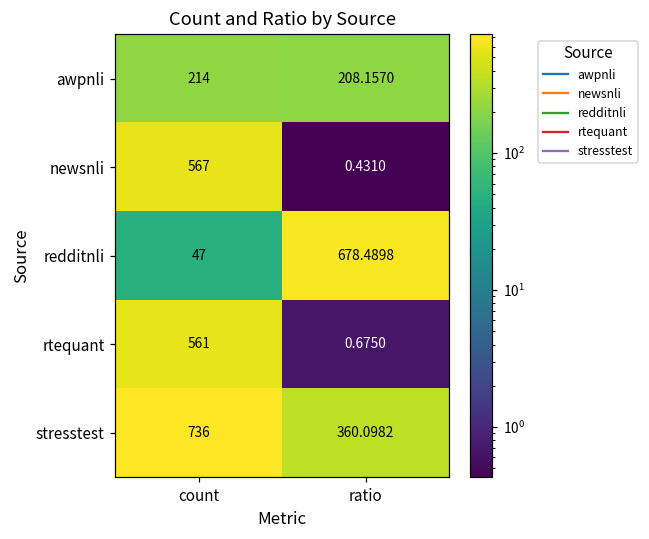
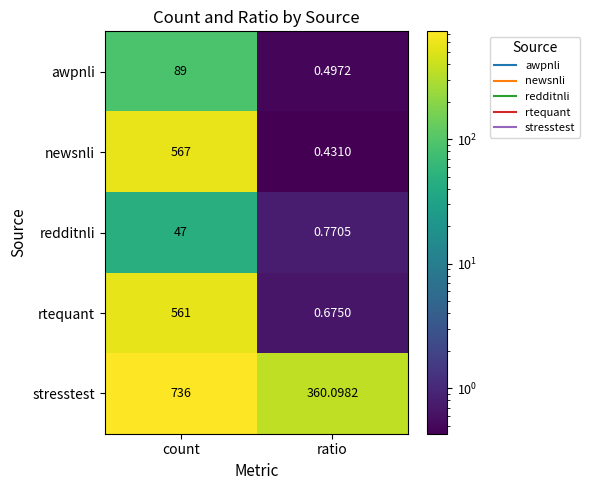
  {
    "awpnli": {
-     "count": 214,
-     "ratio": 208.1570
+     "count": 89,
+     "ratio": 0.4972
    },
    "newsnli": {
      "count": 567,
      "ratio": 0.4310
    },
    "redditnli": {
      "count": 47,
-     "ratio": 678.4898
+     "ratio": 0.7705
    },
    "rtequant": {
      "count": 561,
      "ratio": 0.6750
    },
    "stresstest": {
      "count": 736,
      "ratio": 360.0982
    }
  }
